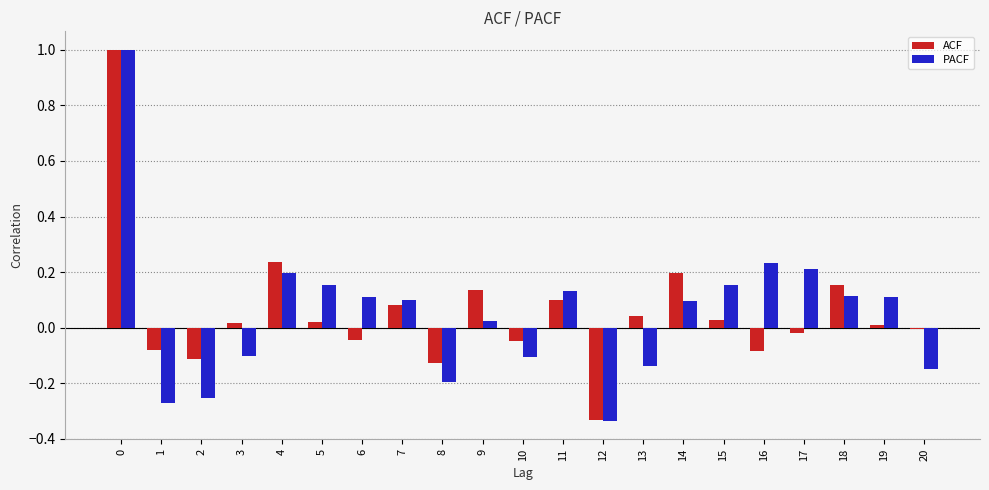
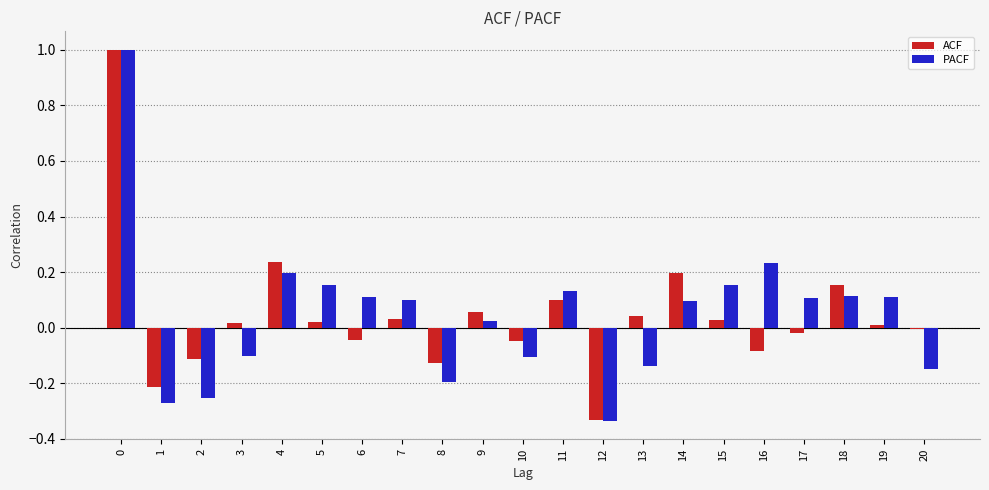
  {
    "ACF": {
      "0": 1.00,
-     "1": -0.08,
+     "1": -0.21,
      "2": -0.11,
      "3": 0.02,
      "4": 0.24,
      "5": 0.02,
      "6": -0.05,
-     "7": 0.08,
+     "7": 0.03,
      "8": -0.13,
-     "9": 0.14,
+     "9": 0.06,
      "10": -0.05,
      "11": 0.10,
      "12": -0.33,
      "13": 0.04,
      "14": 0.20,
      "15": 0.03,
      "16": -0.09,
      "17": -0.02,
      "18": 0.15
    },
    "PACF": {
      "0": 1.00,
      "1": -0.27,
      "2": -0.25,
      "3": -0.10,
      "4": 0.20,
      "5": 0.15,
      "6": 0.11,
      "7": 0.10,
      "8": -0.20,
      "9": 0.02,
      "10": -0.11,
      "11": 0.13,
      "12": -0.34,
      "13": -0.14,
      "14": 0.10,
      "15": 0.15,
      "16": 0.23,
-     "17": 0.21,
+     "17": 0.11,
      "18": 0.11,
      "19": 0.11,
      "20": -0.15
    }
  }
